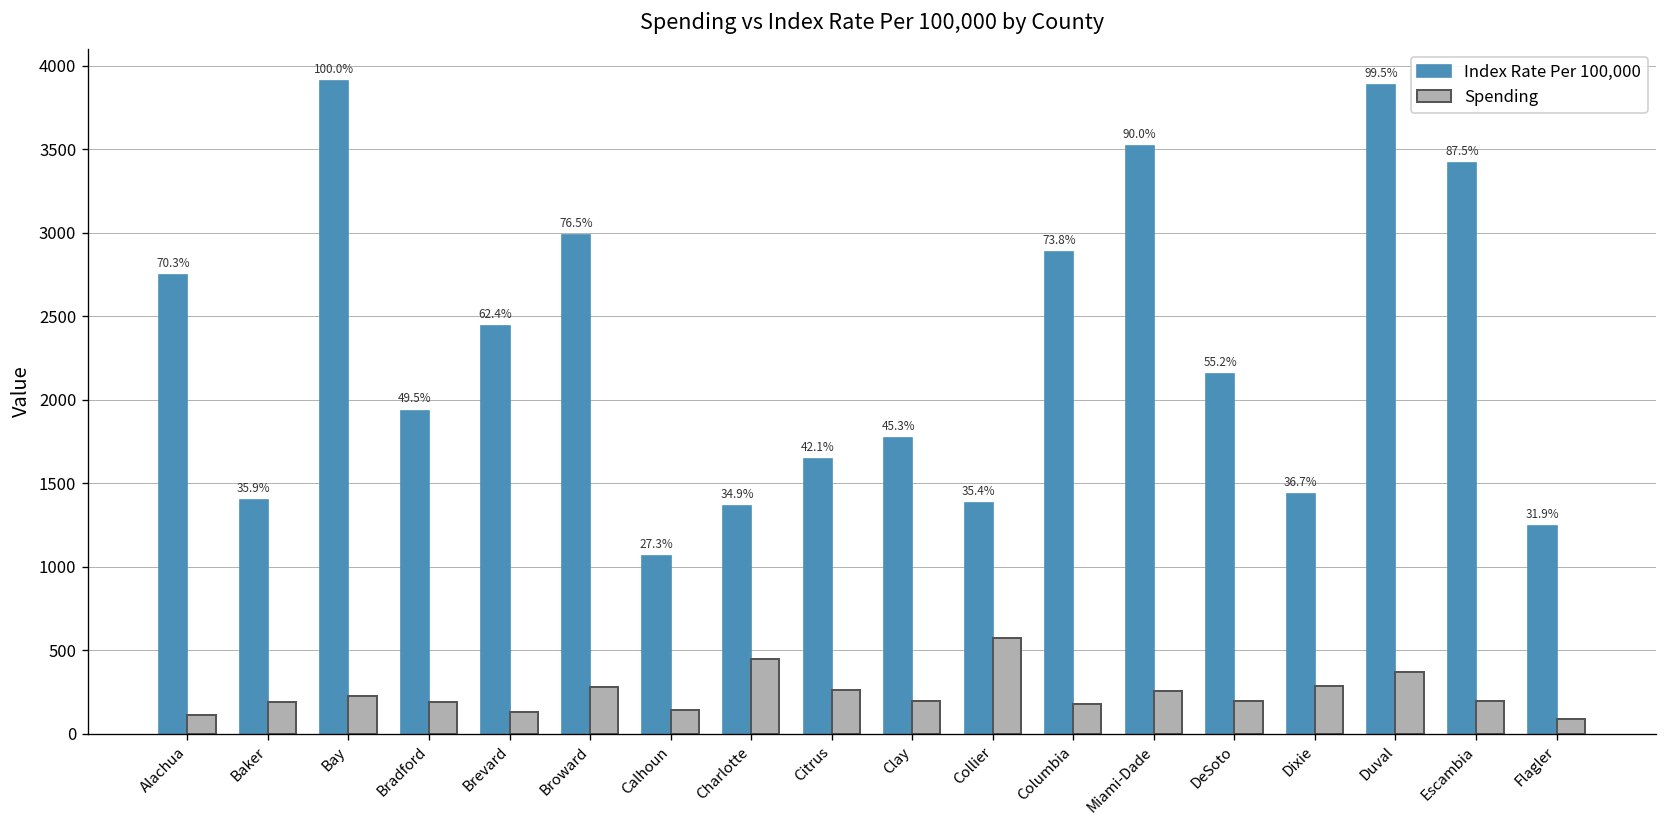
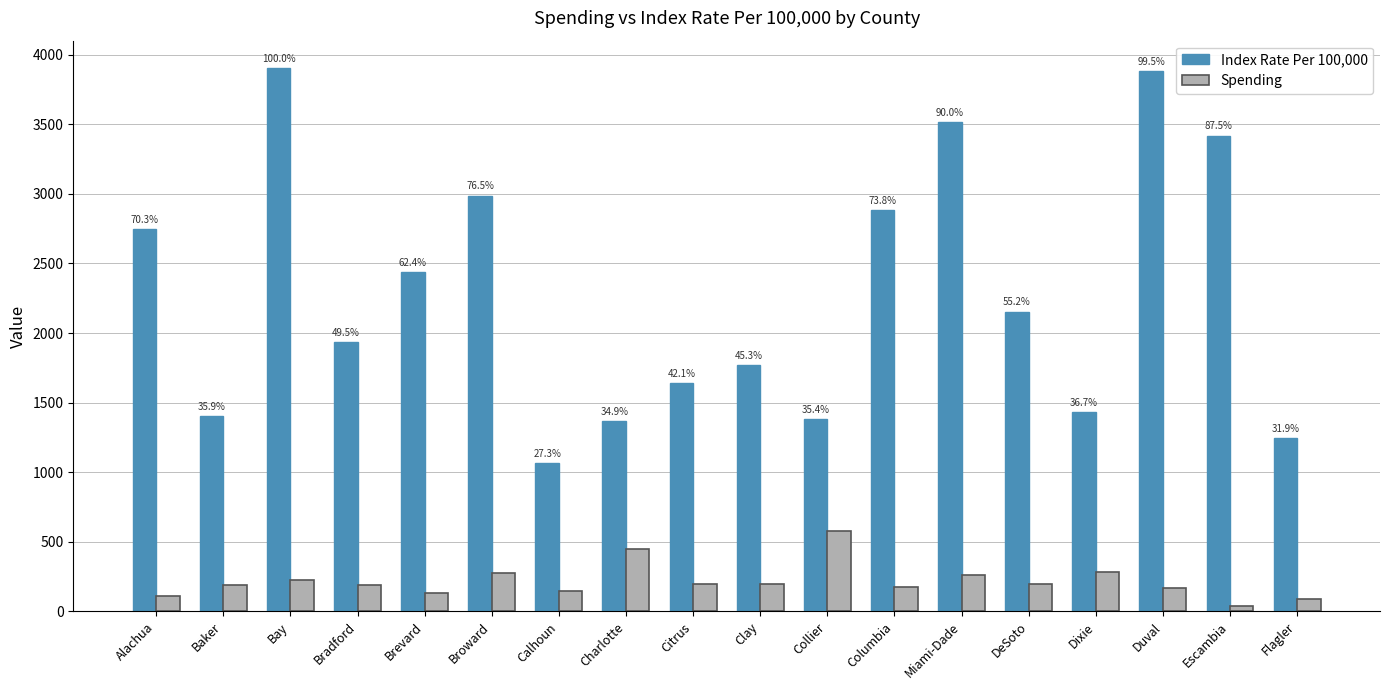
  {
    "Spending": {
      "Alachua": 110,
      "Baker": 190,
      "Bay": 230,
      "Bradford": 190,
      "Brevard": 130,
      "Broward": 280,
      "Calhoun": 140,
      "Charlotte": 450,
-     "Citrus": 260,
+     "Citrus": 200,
      "Clay": 200,
      "Collier": 580,
      "Columbia": 180,
      "Miami-Dade": 260,
      "DeSoto": 200,
      "Dixie": 290,
-     "Duval": 370,
-     "Escambia": 200,
+     "Duval": 160,
+     "Escambia": 40,
      "Flagler": 90
    }
  }
